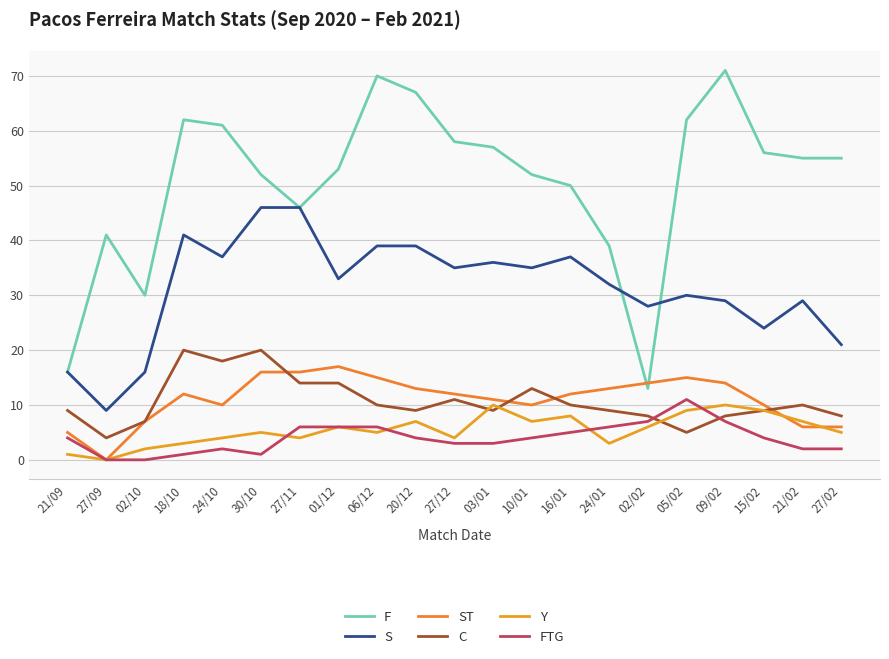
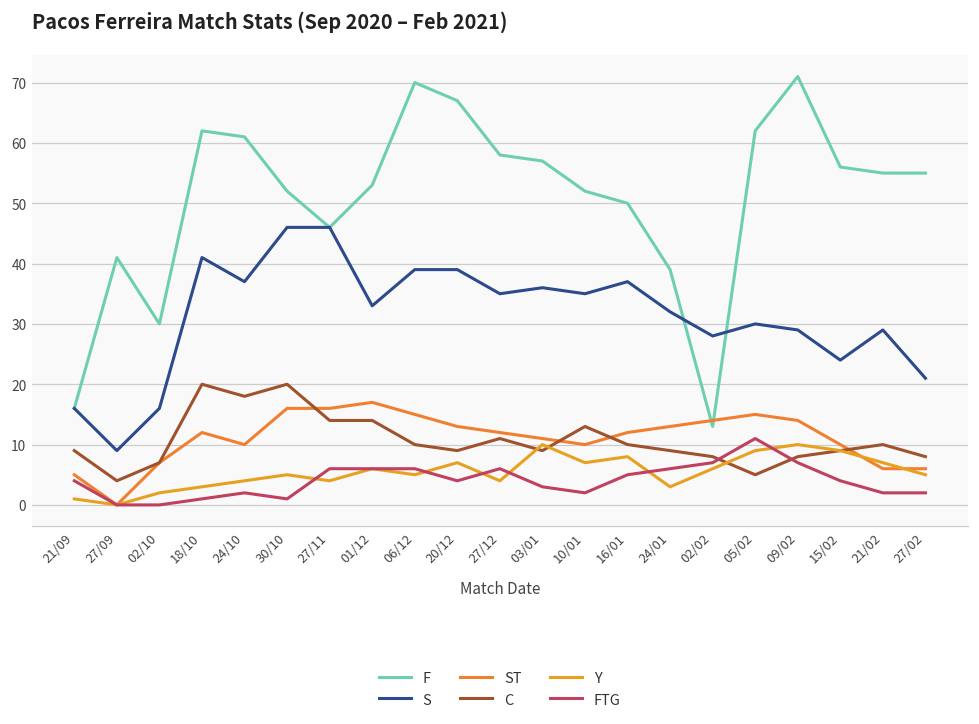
  {
    "F": {
      "27/09": 41,
      "02/10": 30,
      "18/10": 62,
      "24/10": 61,
      "30/10": 52,
      "01/12": 53,
      "06/12": 70,
      "20/12": 67,
      "27/12": 58,
      "03/01": 57,
      "10/01": 52,
      "16/01": 50,
      "24/01": 39,
      "02/02": 13,
      "05/02": 62,
      "09/02": 71,
      "15/02": 56,
      "21/02": 55,
      "27/02": 55
    },
    "S": {
      "27/09": 9,
      "02/10": 16,
      "18/10": 41,
      "24/10": 37,
      "30/10": 46,
      "01/12": 33,
      "06/12": 39,
      "20/12": 39,
      "27/12": 35,
      "03/01": 36,
      "10/01": 35,
      "16/01": 37,
      "24/01": 32,
      "02/02": 28,
      "05/02": 30,
      "09/02": 29,
      "15/02": 24,
      "21/02": 29,
      "27/02": 21
    },
    "C": {
      "21/09": 9,
      "27/09": 4,
      "18/10": 20,
      "24/10": 18,
      "30/10": 20,
      "27/11": 14,
      "01/12": 14,
      "06/12": 10,
      "20/12": 9,
      "27/12": 11,
      "03/01": 9,
      "10/01": 13,
      "16/01": 10,
      "24/01": 9,
      "02/02": 8,
      "05/02": 5,
      "09/02": 8,
      "21/02": 10,
      "27/02": 8
    },
    "FTG": {
      "21/09": 4,
      "02/10": 0,
      "18/10": 1,
      "24/10": 2,
      "30/10": 1,
      "27/11": 6,
      "06/12": 6,
      "20/12": 4,
-     "27/12": 3,
+     "27/12": 6,
      "03/01": 3,
-     "10/01": 4,
+     "10/01": 2,
      "16/01": 5,
      "24/01": 6,
      "02/02": 7,
      "05/02": 11,
      "09/02": 7,
      "15/02": 4,
      "21/02": 2,
      "27/02": 2
    }
  }
